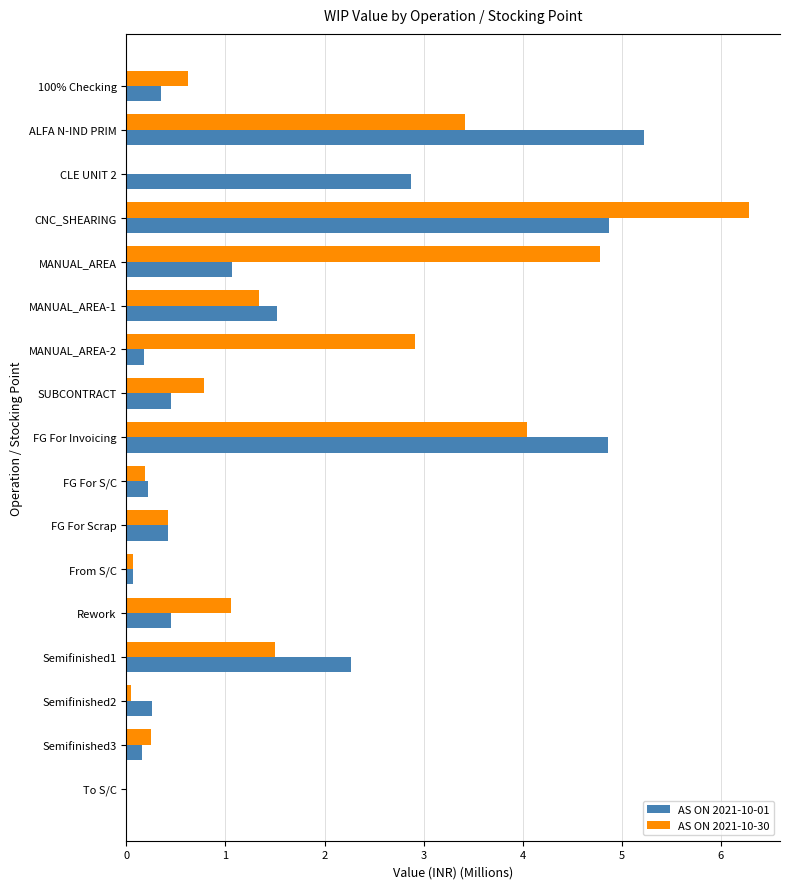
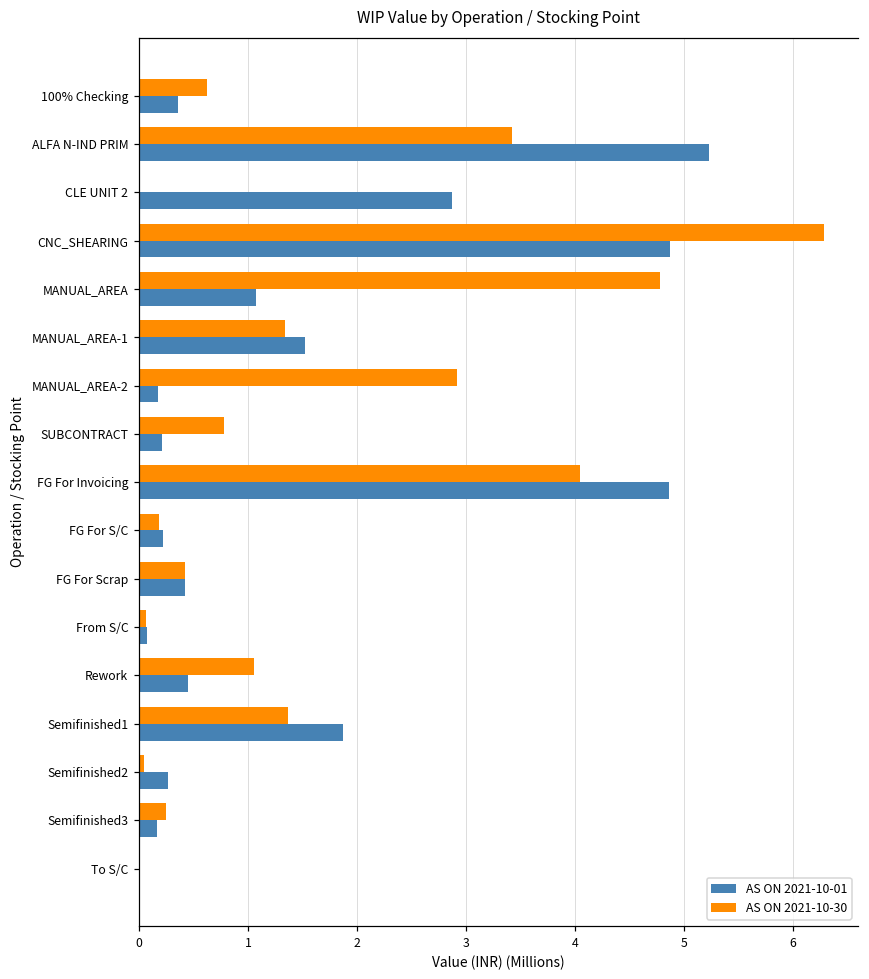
  {
    "AS ON 2021-10-01": {
      "100% Checking": 0.4,
      "ALFA N-IND PRIM": 5.2,
      "CLE UNIT 2": 2.9,
      "CNC_SHEARING": 4.9,
      "MANUAL_AREA": 1.1,
      "MANUAL_AREA-1": 1.5,
      "MANUAL_AREA-2": 0.2,
-     "SUBCONTRACT": 0.5,
+     "SUBCONTRACT": 0.2,
      "FG For Invoicing": 4.9,
      "FG For S/C": 0.2,
      "FG For Scrap": 0.4,
      "From S/C": 0.1,
      "Rework": 0.5,
-     "Semifinished1": 2.3,
+     "Semifinished1": 1.9,
      "Semifinished2": 0.3,
      "Semifinished3": 0.2
    },
    "AS ON 2021-10-30": {
      "100% Checking": 0.6,
      "ALFA N-IND PRIM": 3.4,
      "CNC_SHEARING": 6.3,
      "MANUAL_AREA": 4.8,
      "MANUAL_AREA-1": 1.3,
      "MANUAL_AREA-2": 2.9,
      "SUBCONTRACT": 0.8,
      "FG For Invoicing": 4.0,
      "FG For S/C": 0.2,
      "FG For Scrap": 0.4,
      "From S/C": 0.1,
      "Rework": 1.1,
-     "Semifinished1": 1.5,
+     "Semifinished1": 1.4,
      "Semifinished2": 0.0,
      "Semifinished3": 0.2
    }
  }
